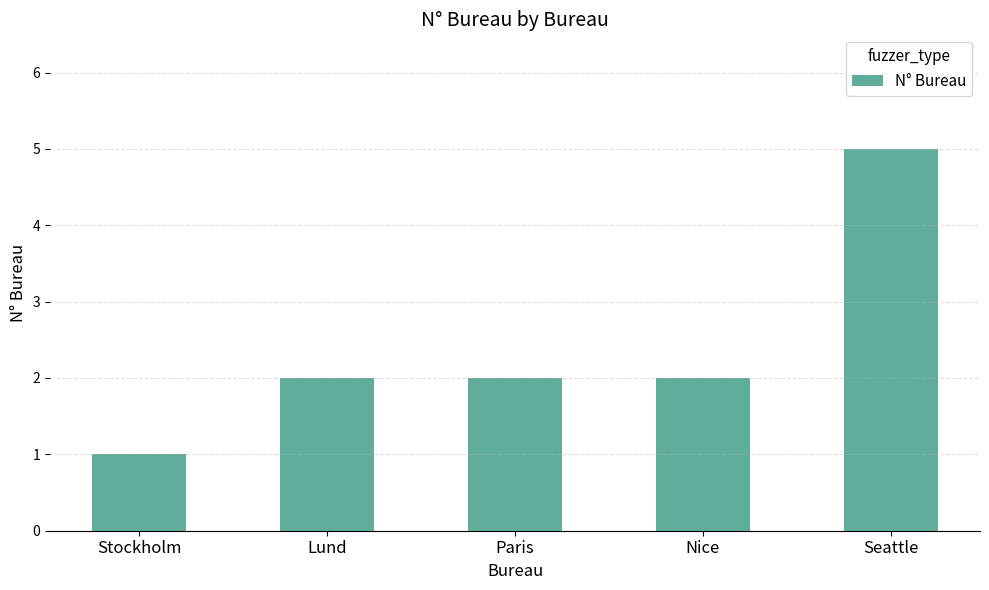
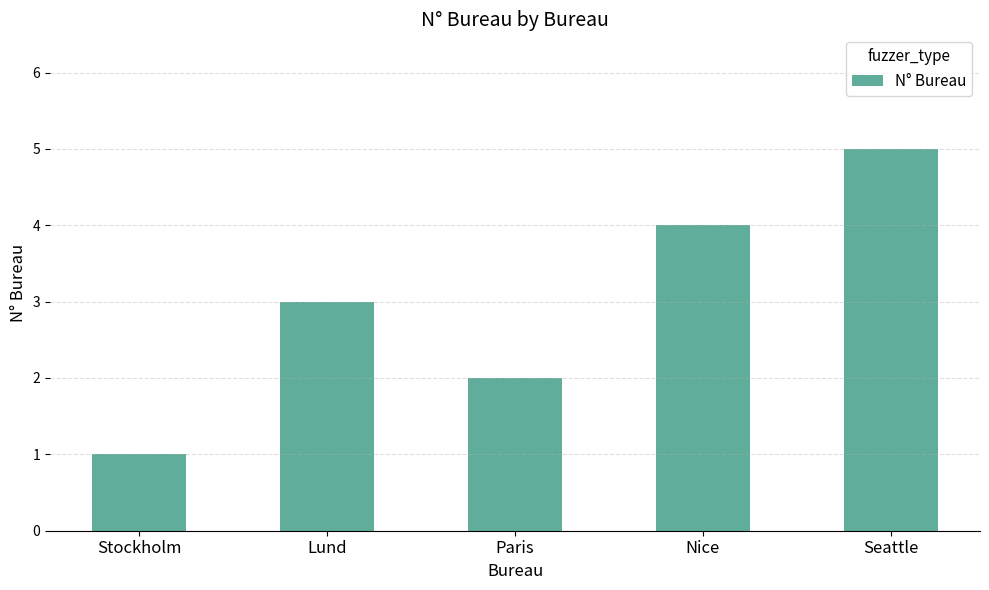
  {
    "Stockholm": 1,
-   "Lund": 2,
+   "Lund": 3,
    "Paris": 2,
-   "Nice": 2,
+   "Nice": 4,
    "Seattle": 5
  }
